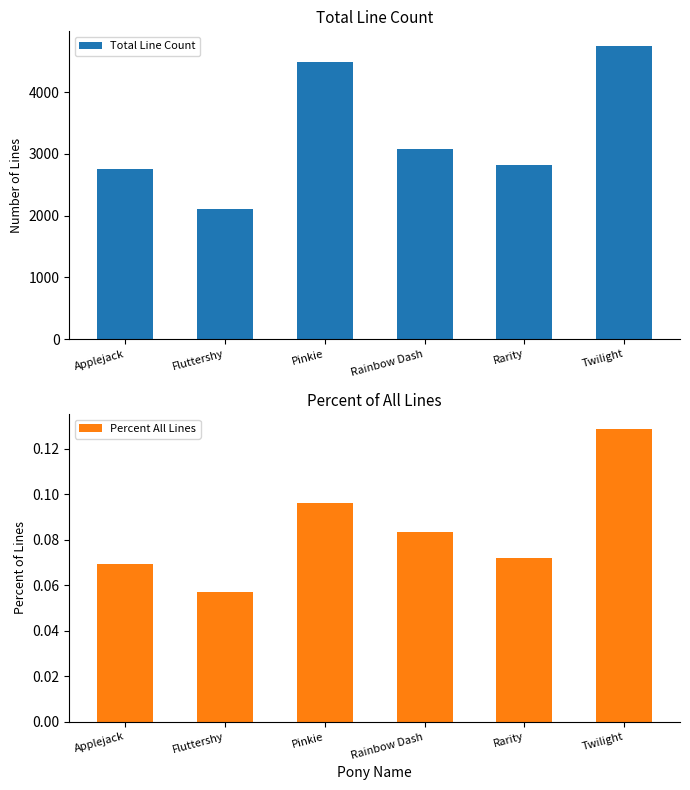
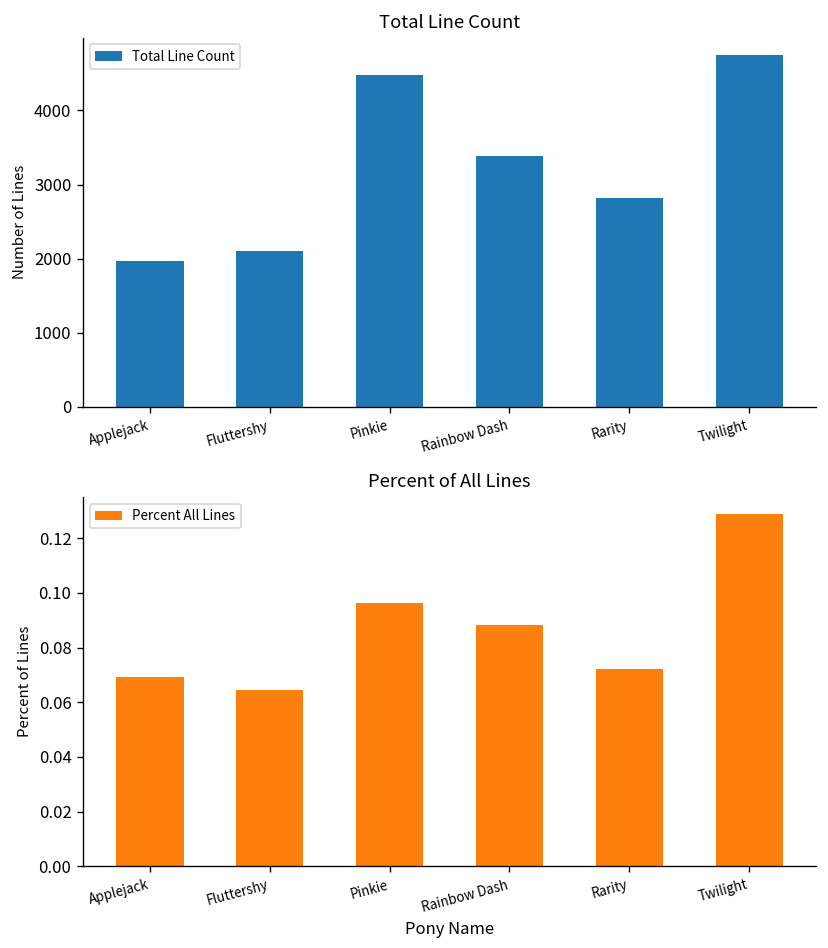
  {
    "Total Line Count": {
-     "Applejack": 2700,
+     "Applejack": 2000,
      "Fluttershy": 2100,
      "Pinkie": 4500,
-     "Rainbow Dash": 3100,
+     "Rainbow Dash": 3400,
      "Rarity": 2800,
      "Twilight": 4700
    },
    "Percent of All Lines": {
      "Applejack": 0.069,
-     "Fluttershy": 0.057,
+     "Fluttershy": 0.065,
      "Pinkie": 0.096,
-     "Rainbow Dash": 0.083,
+     "Rainbow Dash": 0.088,
      "Rarity": 0.072,
      "Twilight": 0.129
    }
  }
